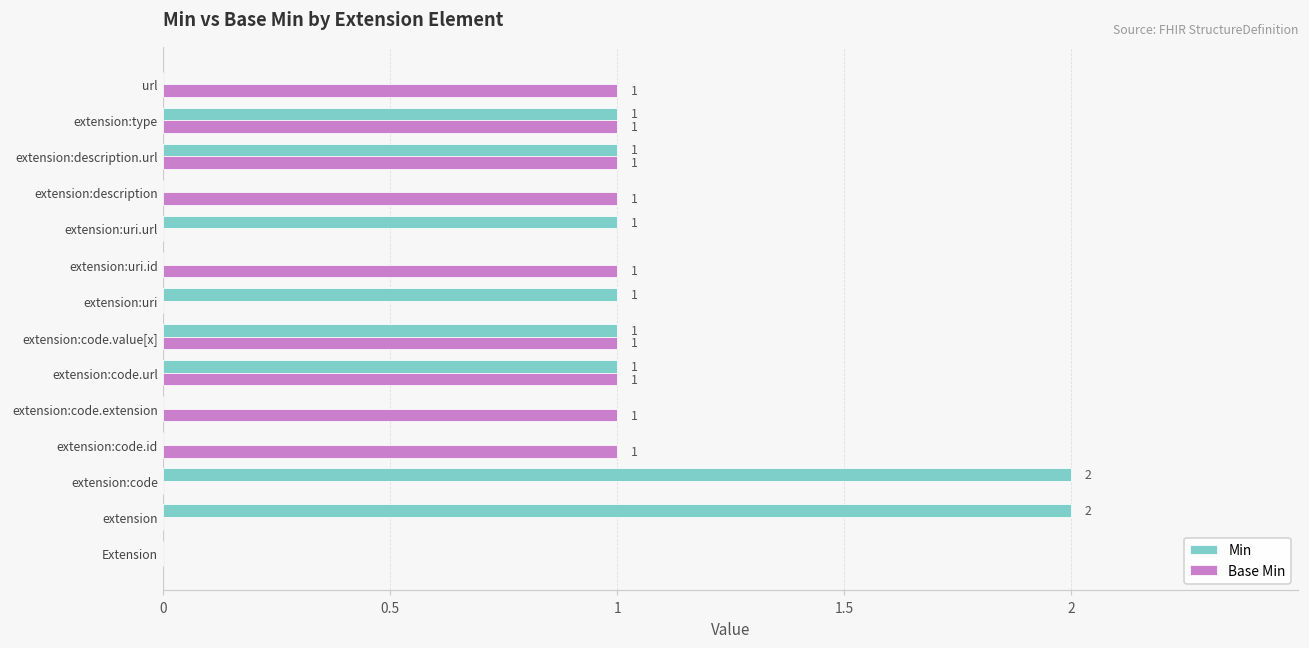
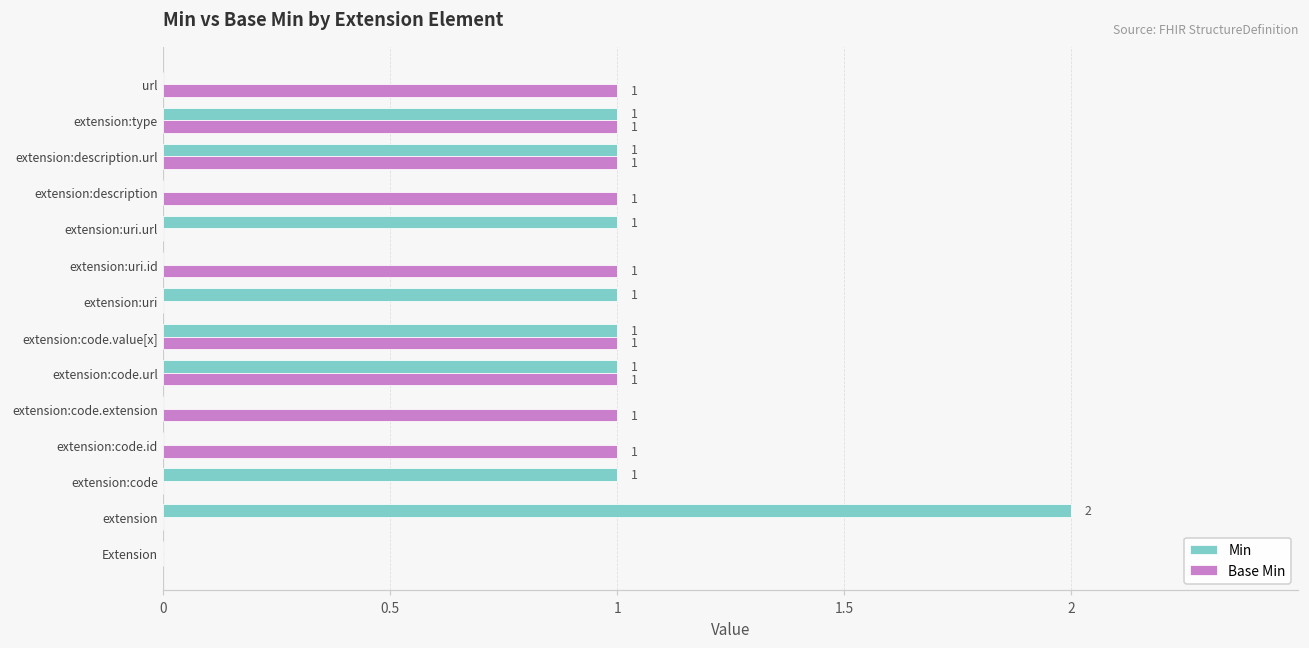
  {
    "Min": {
      "extension:type": 1,
      "extension:description.url": 1,
      "extension:uri.url": 1,
      "extension:uri": 1,
      "extension:code.value[x]": 1,
      "extension:code.url": 1,
-     "extension:code": 2,
+     "extension:code": 1,
      "extension": 2
    },
    "Base Min": {
      "url": 1,
      "extension:type": 1,
      "extension:description.url": 1,
      "extension:description": 1,
      "extension:uri.id": 1,
      "extension:code.value[x]": 1,
      "extension:code.url": 1,
      "extension:code.extension": 1,
      "extension:code.id": 1
    }
  }
